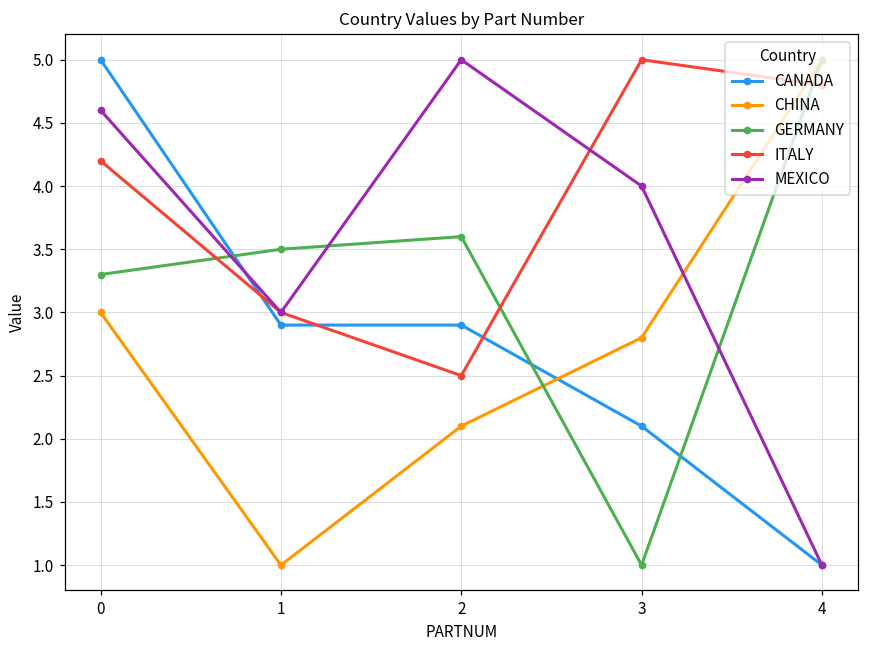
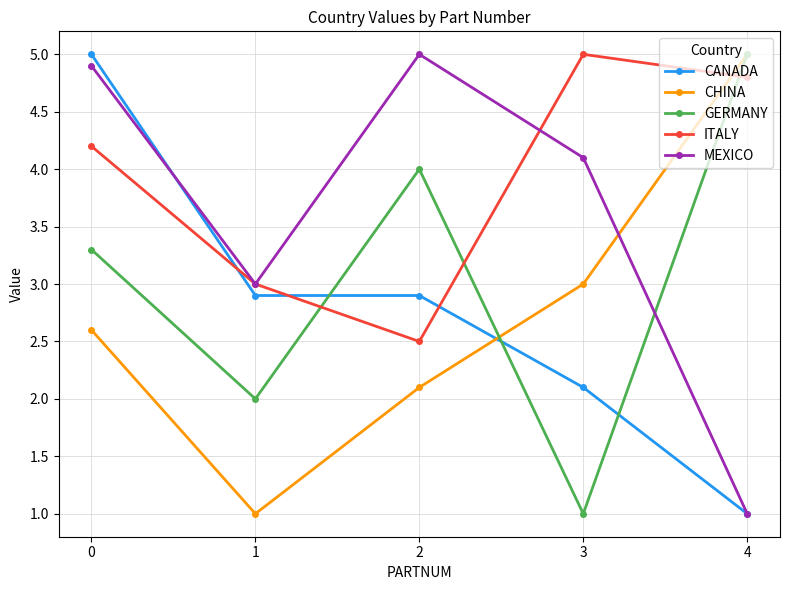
  {
    "CANADA": {
      "0": 5.0,
      "1": 2.9,
      "2": 2.9,
      "3": 2.1
    },
    "CHINA": {
-     "0": 3.0,
+     "0": 2.6,
      "1": 1.0,
      "2": 2.1,
-     "3": 2.8
+     "3": 3.0
    },
    "GERMANY": {
      "0": 3.3,
-     "1": 3.5,
-     "2": 3.6,
+     "1": 2.0,
+     "2": 4.0,
      "3": 1.0
    },
    "ITALY": {
      "0": 4.2,
      "2": 2.5,
      "3": 5.0
    },
    "MEXICO": {
-     "0": 4.6,
+     "0": 4.9,
      "2": 5.0,
-     "3": 4.0
+     "3": 4.1
    }
  }
